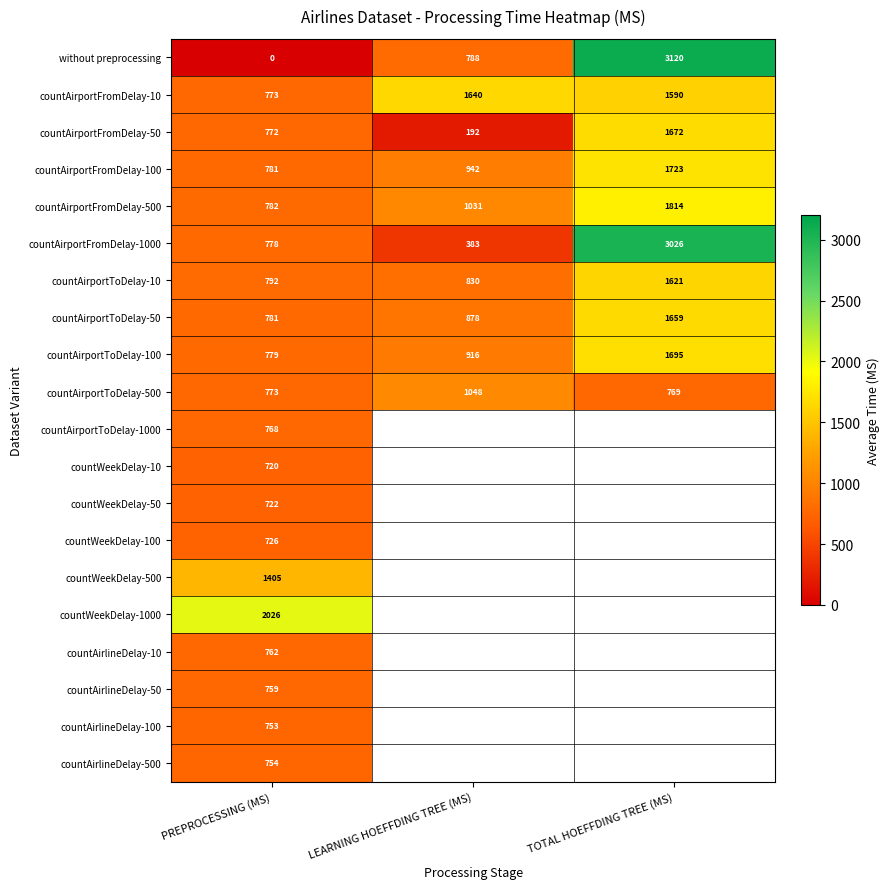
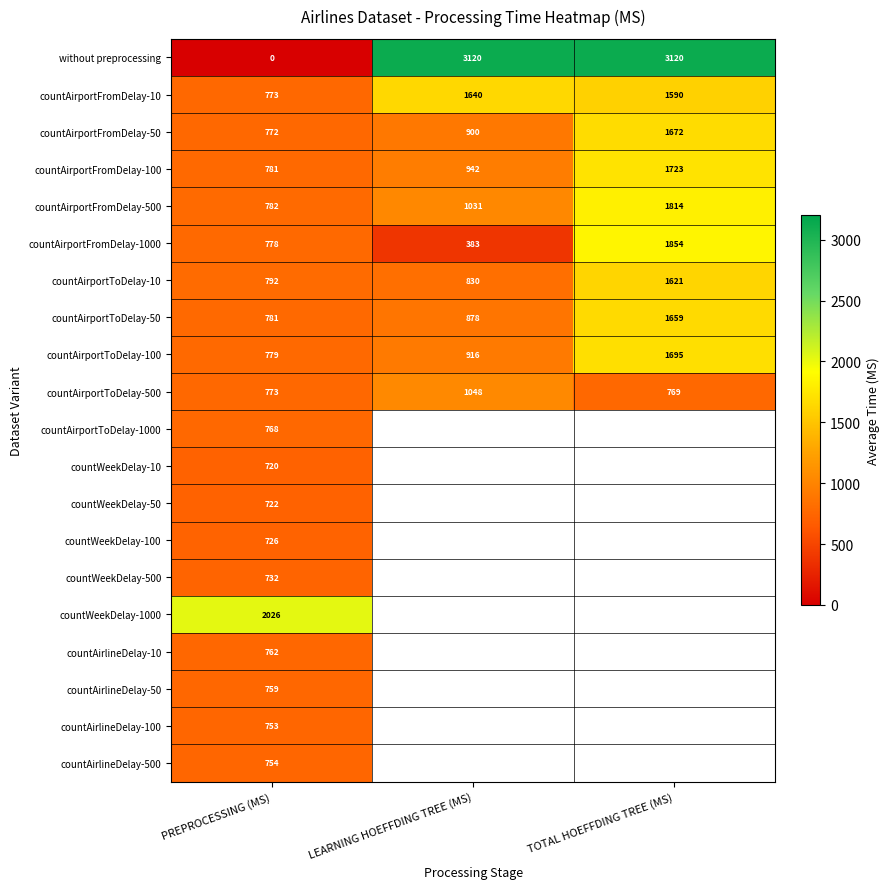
  {
    "without preprocessing": {
      "PREPROCESSING (MS)": 0,
-     "LEARNING HOEFFDING TREE (MS)": 788,
+     "LEARNING HOEFFDING TREE (MS)": 3120,
      "TOTAL HOEFFDING TREE (MS)": 3120
    },
    "countAirportFromDelay-10": {
      "PREPROCESSING (MS)": 773,
      "LEARNING HOEFFDING TREE (MS)": 1640,
      "TOTAL HOEFFDING TREE (MS)": 1590
    },
    "countAirportFromDelay-50": {
      "PREPROCESSING (MS)": 772,
-     "LEARNING HOEFFDING TREE (MS)": 192,
+     "LEARNING HOEFFDING TREE (MS)": 900,
      "TOTAL HOEFFDING TREE (MS)": 1672
    },
    "countAirportFromDelay-100": {
      "PREPROCESSING (MS)": 781,
      "LEARNING HOEFFDING TREE (MS)": 942,
      "TOTAL HOEFFDING TREE (MS)": 1723
    },
    "countAirportFromDelay-500": {
      "PREPROCESSING (MS)": 782,
      "LEARNING HOEFFDING TREE (MS)": 1031,
      "TOTAL HOEFFDING TREE (MS)": 1814
    },
    "countAirportFromDelay-1000": {
      "PREPROCESSING (MS)": 778,
      "LEARNING HOEFFDING TREE (MS)": 383,
-     "TOTAL HOEFFDING TREE (MS)": 3026
+     "TOTAL HOEFFDING TREE (MS)": 1854
    },
    "countAirportToDelay-10": {
      "PREPROCESSING (MS)": 792,
      "LEARNING HOEFFDING TREE (MS)": 830,
      "TOTAL HOEFFDING TREE (MS)": 1621
    },
    "countAirportToDelay-50": {
      "PREPROCESSING (MS)": 781,
      "LEARNING HOEFFDING TREE (MS)": 878,
      "TOTAL HOEFFDING TREE (MS)": 1659
    },
    "countAirportToDelay-100": {
      "PREPROCESSING (MS)": 779,
      "LEARNING HOEFFDING TREE (MS)": 916,
      "TOTAL HOEFFDING TREE (MS)": 1695
    },
    "countAirportToDelay-500": {
      "PREPROCESSING (MS)": 773,
      "LEARNING HOEFFDING TREE (MS)": 1048,
      "TOTAL HOEFFDING TREE (MS)": 769
    },
    "countAirportToDelay-1000": {
      "PREPROCESSING (MS)": 768
    },
    "countWeekDelay-10": {
      "PREPROCESSING (MS)": 720
    },
    "countWeekDelay-50": {
      "PREPROCESSING (MS)": 722
    },
    "countWeekDelay-100": {
      "PREPROCESSING (MS)": 726
    },
    "countWeekDelay-500": {
-     "PREPROCESSING (MS)": 1405
+     "PREPROCESSING (MS)": 732
    },
    "countWeekDelay-1000": {
      "PREPROCESSING (MS)": 2026
    },
    "countAirlineDelay-10": {
      "PREPROCESSING (MS)": 762
    },
    "countAirlineDelay-50": {
      "PREPROCESSING (MS)": 759
    },
    "countAirlineDelay-100": {
      "PREPROCESSING (MS)": 753
    },
    "countAirlineDelay-500": {
      "PREPROCESSING (MS)": 754
    }
  }
